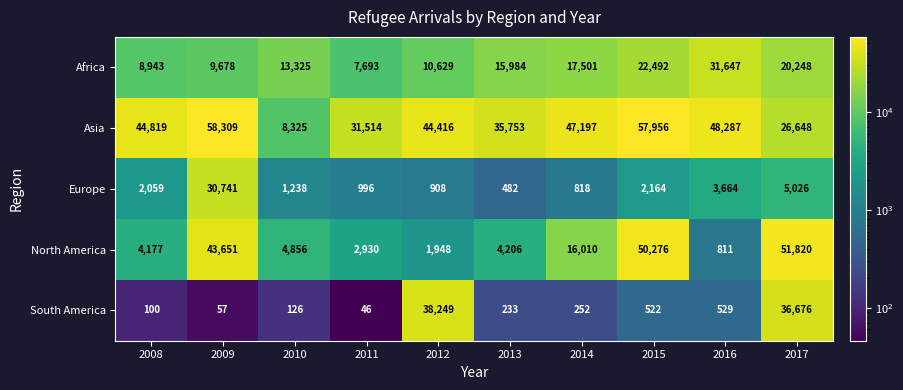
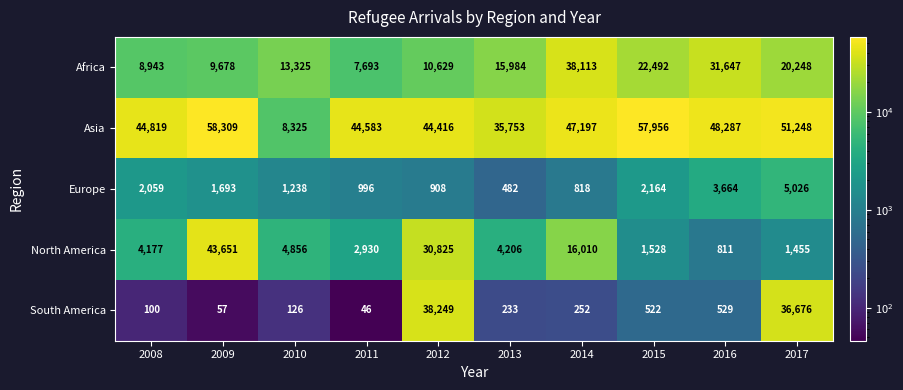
  {
    "Africa": {
      "2008": "8,943",
      "2009": "9,678",
      "2010": "13,325",
      "2011": "7,693",
      "2012": "10,629",
      "2013": "15,984",
-     "2014": "17,501",
+     "2014": "38,113",
      "2015": "22,492",
      "2016": "31,647",
      "2017": "20,248"
    },
    "Asia": {
      "2008": "44,819",
      "2009": "58,309",
      "2010": "8,325",
-     "2011": "31,514",
+     "2011": "44,583",
      "2012": "44,416",
      "2013": "35,753",
      "2014": "47,197",
      "2015": "57,956",
      "2016": "48,287",
-     "2017": "26,648"
+     "2017": "51,248"
    },
    "Europe": {
      "2008": "2,059",
-     "2009": "30,741",
+     "2009": "1,693",
      "2010": "1,238",
      "2011": "996",
      "2012": "908",
      "2013": "482",
      "2014": "818",
      "2015": "2,164",
      "2016": "3,664",
      "2017": "5,026"
    },
    "North America": {
      "2008": "4,177",
      "2009": "43,651",
      "2010": "4,856",
      "2011": "2,930",
-     "2012": "1,948",
+     "2012": "30,825",
      "2013": "4,206",
      "2014": "16,010",
-     "2015": "50,276",
+     "2015": "1,528",
      "2016": "811",
-     "2017": "51,820"
+     "2017": "1,455"
    },
    "South America": {
      "2008": "100",
      "2009": "57",
      "2010": "126",
      "2011": "46",
      "2012": "38,249",
      "2013": "233",
      "2014": "252",
      "2015": "522",
      "2016": "529",
      "2017": "36,676"
    }
  }
